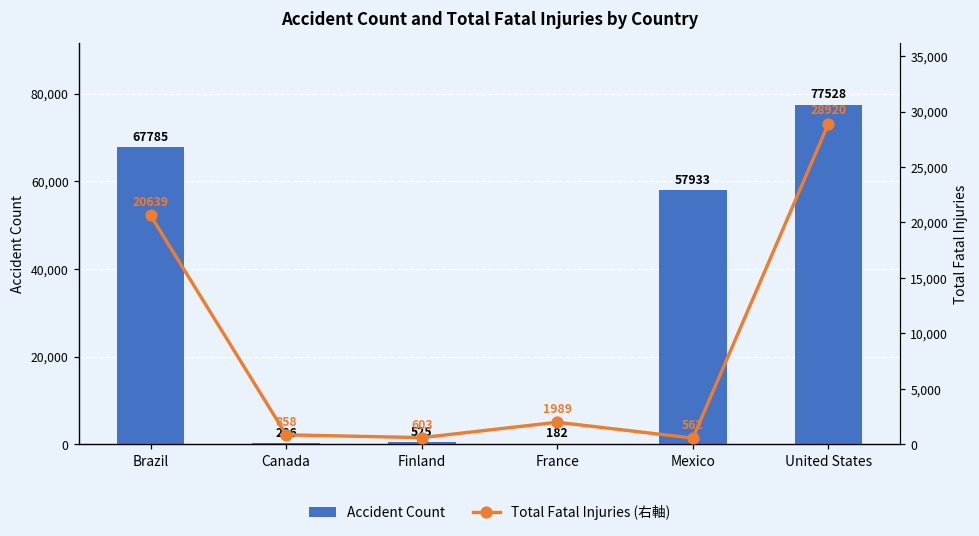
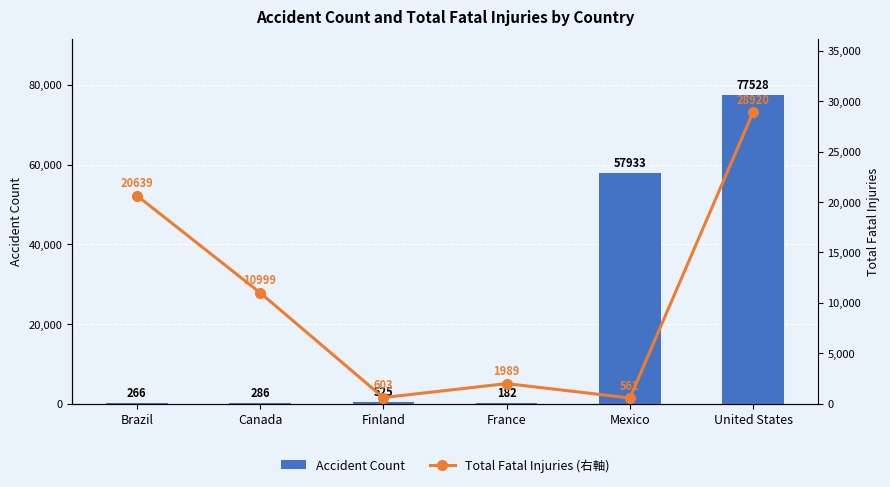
  {
    "Accident Count": {
-     "Brazil": 67785,
+     "Brazil": 266,
      "Canada": 286,
      "France": 182,
      "Mexico": 57933,
      "United States": 77528
    },
    "Total Fatal Injuries (右軸)": {
      "Brazil": 20639,
-     "Canada": 858,
+     "Canada": 10999,
      "France": 1989,
      "Mexico": 562,
      "United States": 28920
    }
  }
